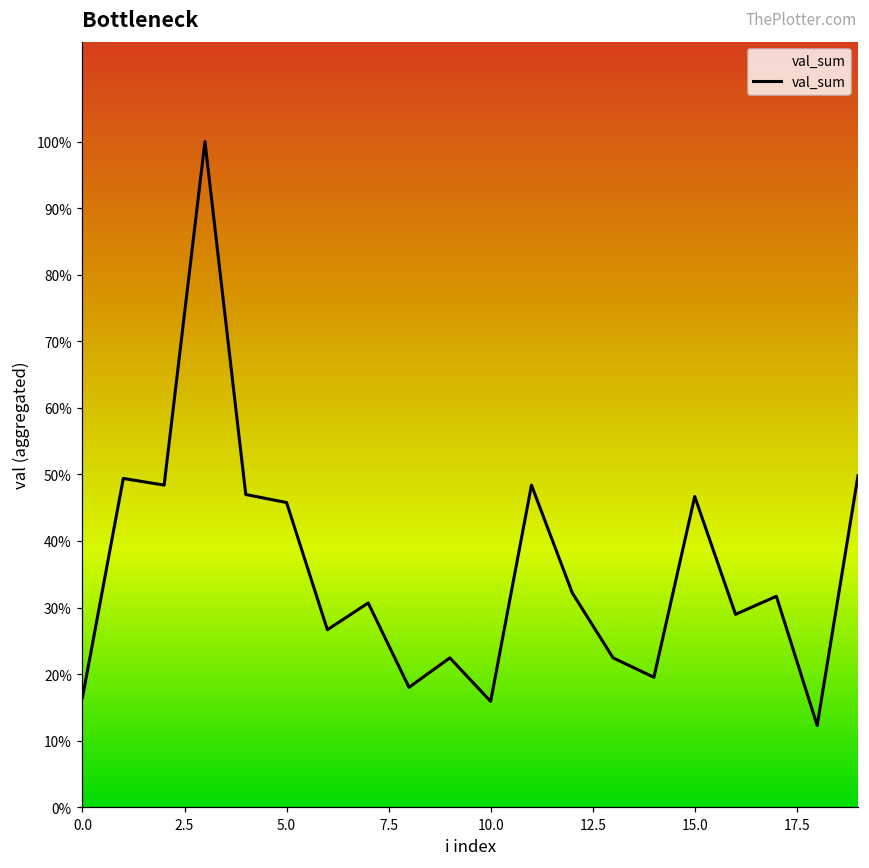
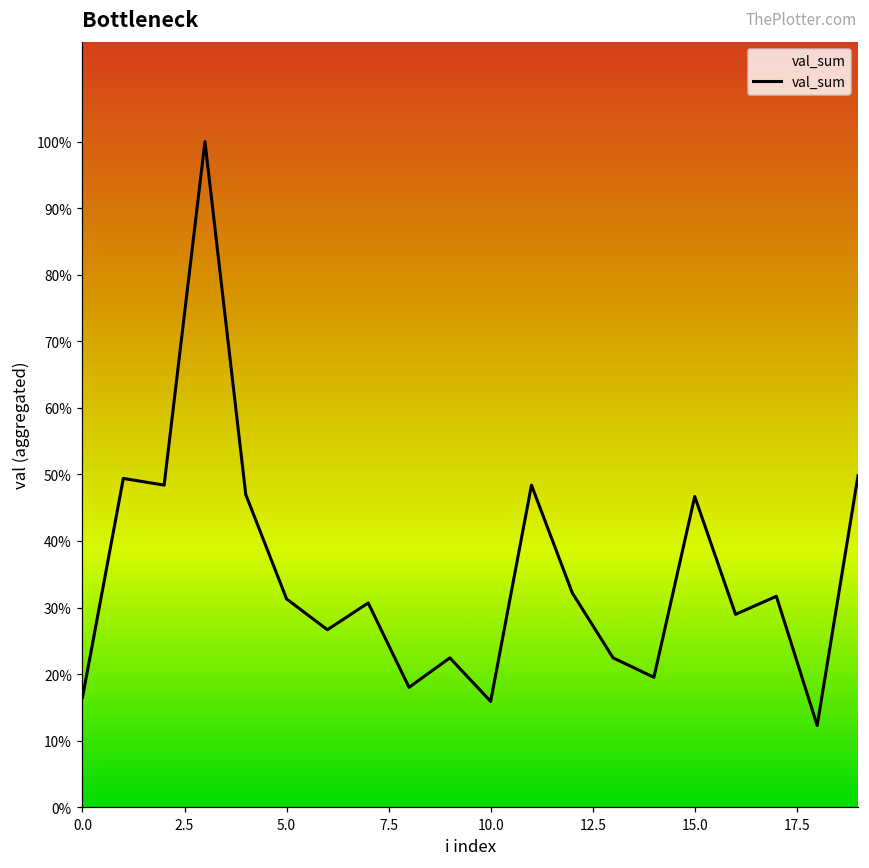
  {
    "0.0": "16%",
-   "5.0": "46%",
+   "5.0": "31%",
    "10.0": "16%",
    "15.0": "47%"
  }
